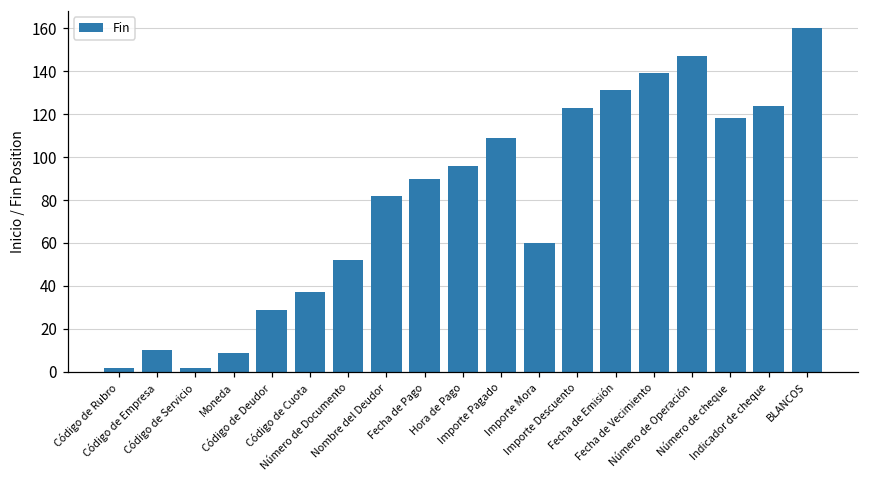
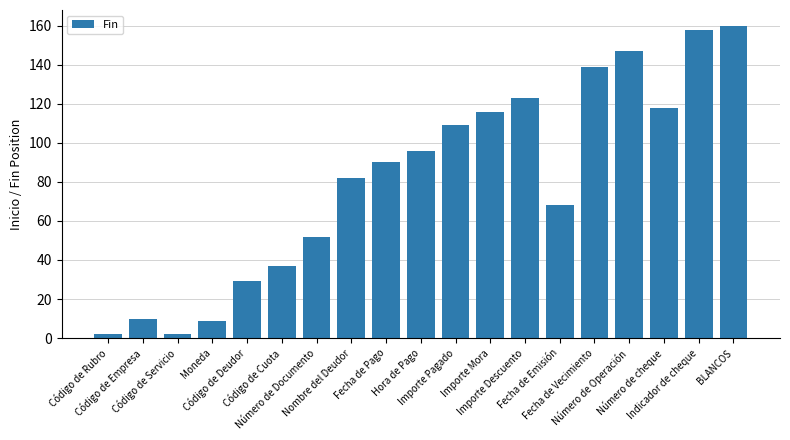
  {
    "Código de Rubro": 2,
    "Código de Empresa": 10,
    "Código de Servicio": 2,
    "Moneda": 9,
    "Código de Deudor": 29,
    "Código de Cuota": 37,
    "Número de Documento": 52,
    "Nombre del Deudor": 82,
    "Fecha de Pago": 90,
    "Hora de Pago": 96,
    "Importe Pagado": 109,
-   "Importe Mora": 60,
+   "Importe Mora": 116,
    "Importe Descuento": 123,
-   "Fecha de Emisión": 131,
+   "Fecha de Emisión": 68,
    "Fecha de Vecimiento": 139,
    "Número de Operación": 147,
    "Número de cheque": 118,
-   "Indicador de cheque": 124,
+   "Indicador de cheque": 158,
    "BLANCOS": 160
  }
